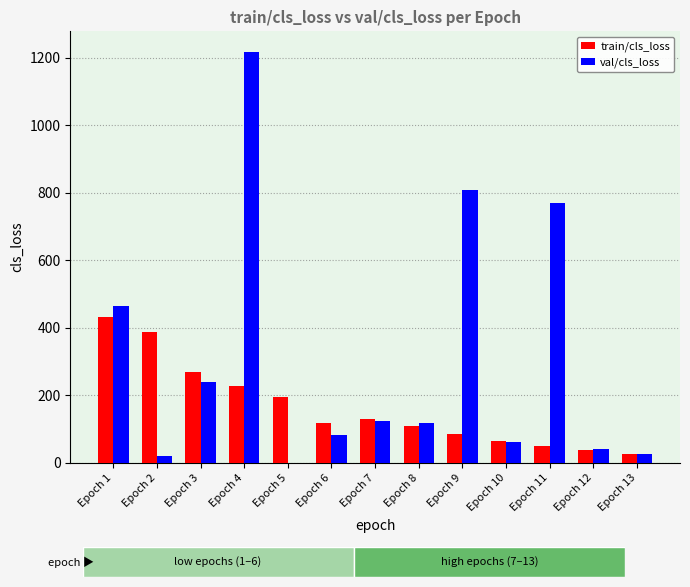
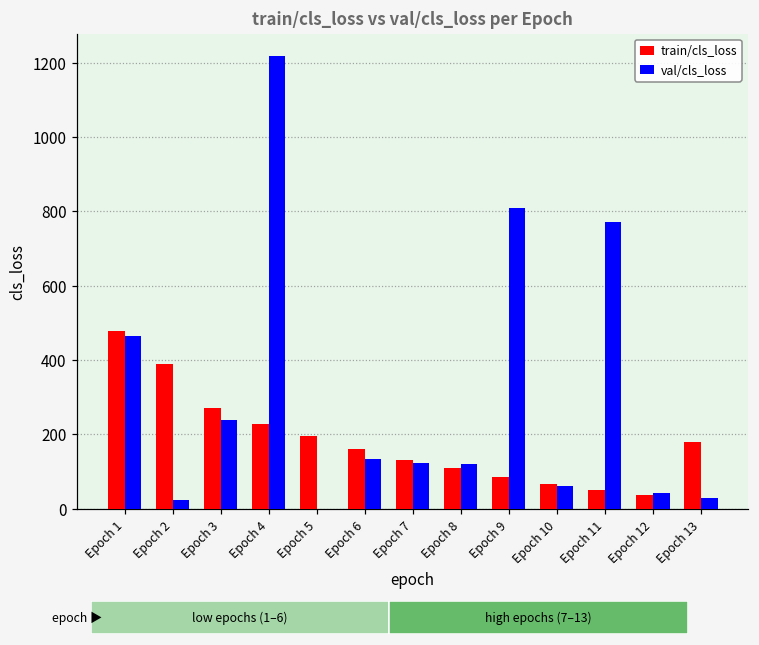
  {
    "train/cls_loss": {
-     "Epoch 1": 430,
+     "Epoch 1": 480,
      "Epoch 2": 390,
      "Epoch 3": 270,
      "Epoch 4": 230,
      "Epoch 5": 200,
-     "Epoch 6": 120,
+     "Epoch 6": 160,
      "Epoch 7": 130,
      "Epoch 8": 110,
      "Epoch 9": 90,
      "Epoch 10": 70,
      "Epoch 11": 50,
      "Epoch 12": 40,
-     "Epoch 13": 30
+     "Epoch 13": 180
    },
    "val/cls_loss": {
      "Epoch 1": 460,
      "Epoch 2": 20,
      "Epoch 3": 240,
      "Epoch 4": 1220,
-     "Epoch 6": 80,
+     "Epoch 6": 130,
      "Epoch 7": 120,
      "Epoch 8": 120,
      "Epoch 9": 810,
      "Epoch 10": 60,
      "Epoch 11": 770,
      "Epoch 12": 40,
      "Epoch 13": 30
    }
  }
